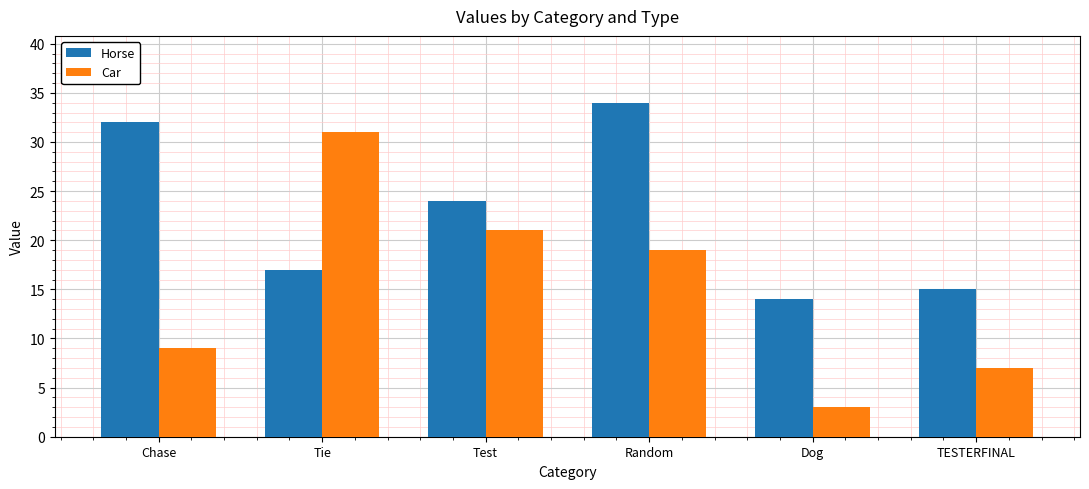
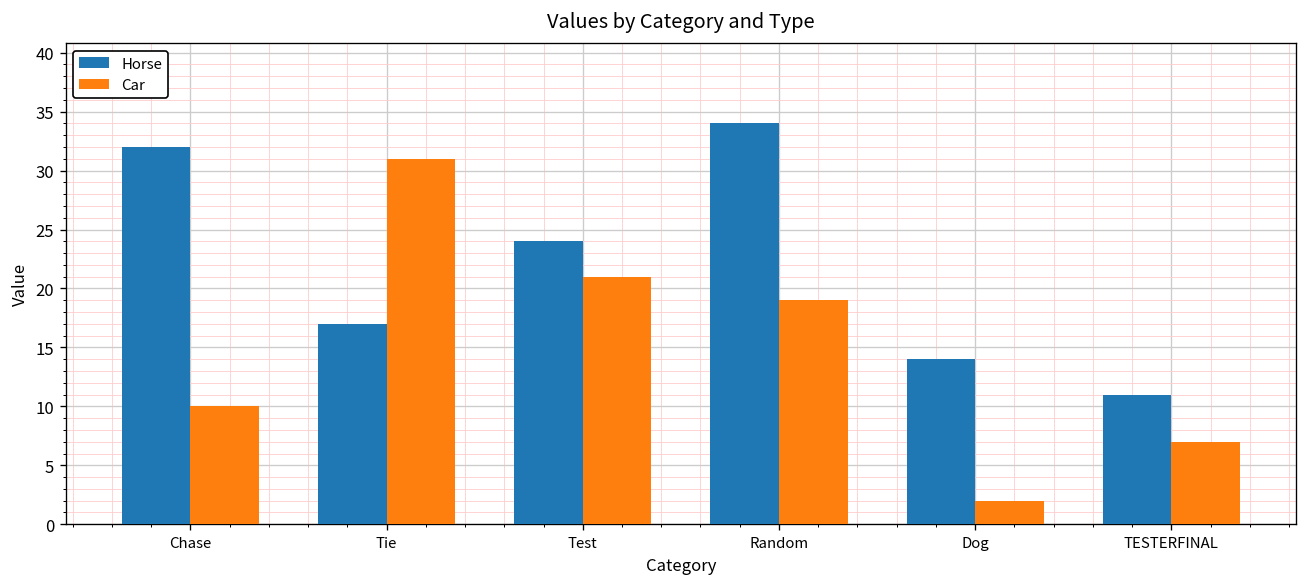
  {
    "Horse": {
      "Chase": 32,
      "Tie": 17,
      "Test": 24,
      "Random": 34,
      "Dog": 14,
-     "TESTERFINAL": 15
+     "TESTERFINAL": 11
    },
    "Car": {
-     "Chase": 9,
+     "Chase": 10,
      "Tie": 31,
      "Test": 21,
      "Random": 19,
-     "Dog": 3,
+     "Dog": 2,
      "TESTERFINAL": 7
    }
  }
